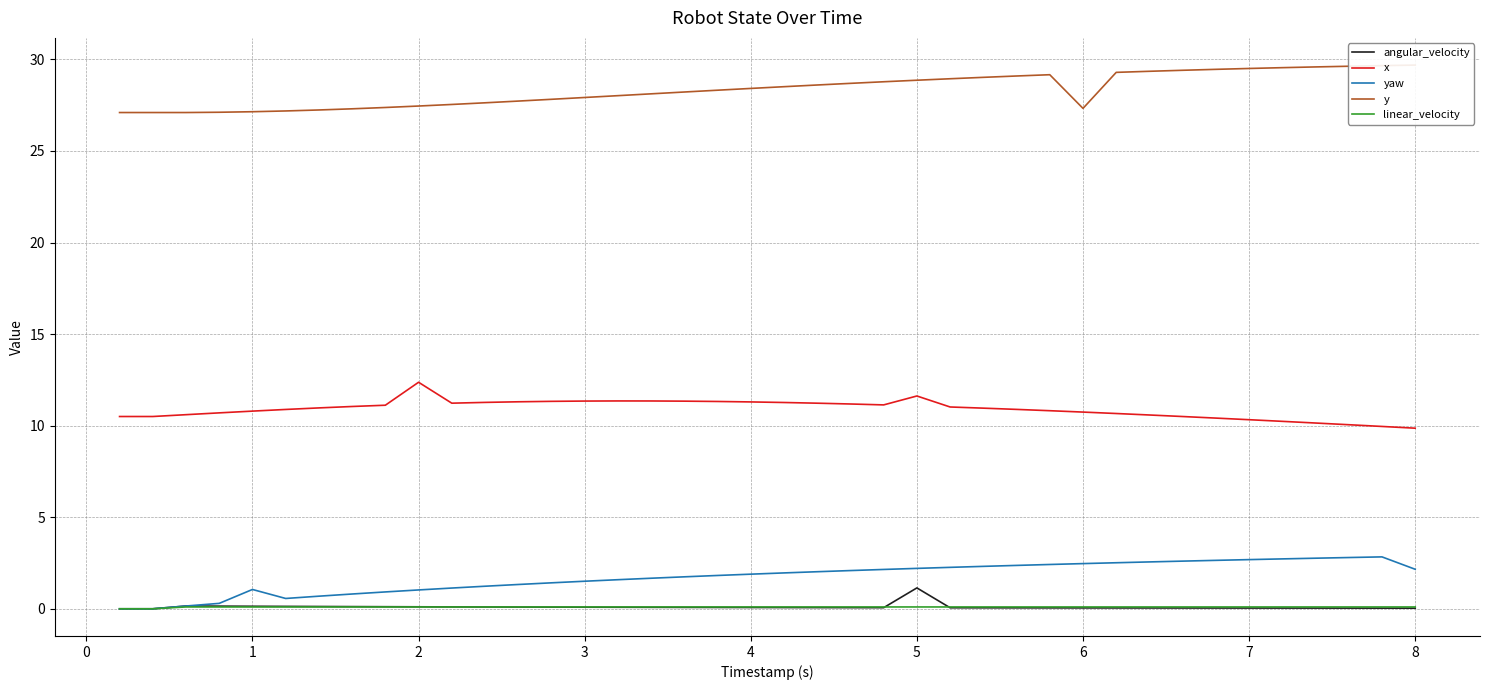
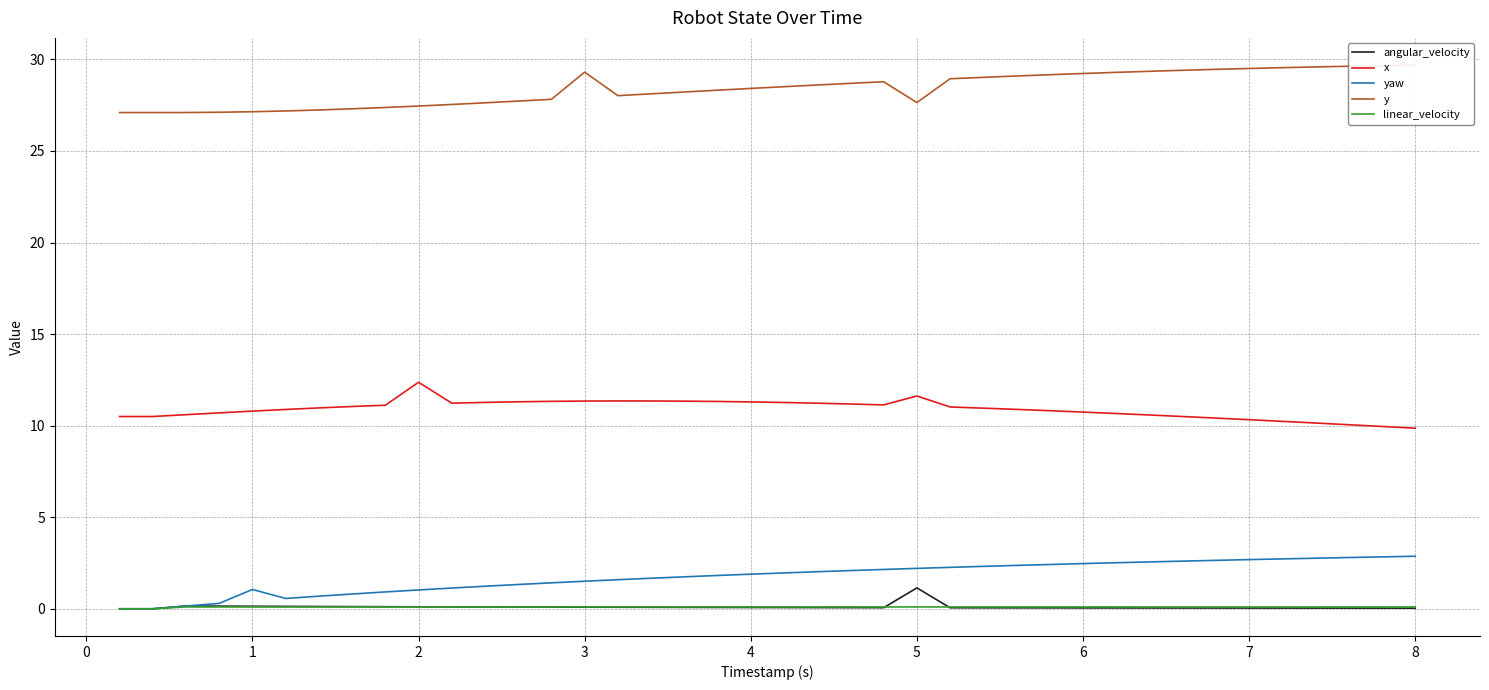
  {
    "angular_velocity": {
      "5": 1.1
    },
    "x": {
      "1": 10.8,
      "2": 12.4,
      "3": 11.3,
      "4": 11.3,
      "5": 11.6,
      "6": 10.7,
      "7": 10.3,
      "8": 9.9
    },
    "yaw": {
      "1": 1.1,
      "2": 1.0,
      "3": 1.5,
      "4": 1.9,
      "5": 2.2,
      "6": 2.5,
      "7": 2.7,
-     "8": 2.2
+     "8": 2.9
    },
    "y": {
      "1": 27.1,
      "2": 27.5,
-     "3": 27.9,
+     "3": 29.3,
      "4": 28.4,
-     "5": 28.9,
-     "6": 27.3,
+     "5": 27.6,
+     "6": 29.2,
      "7": 29.5
    },
    "linear_velocity": {
      "5": 0.1
    }
  }
